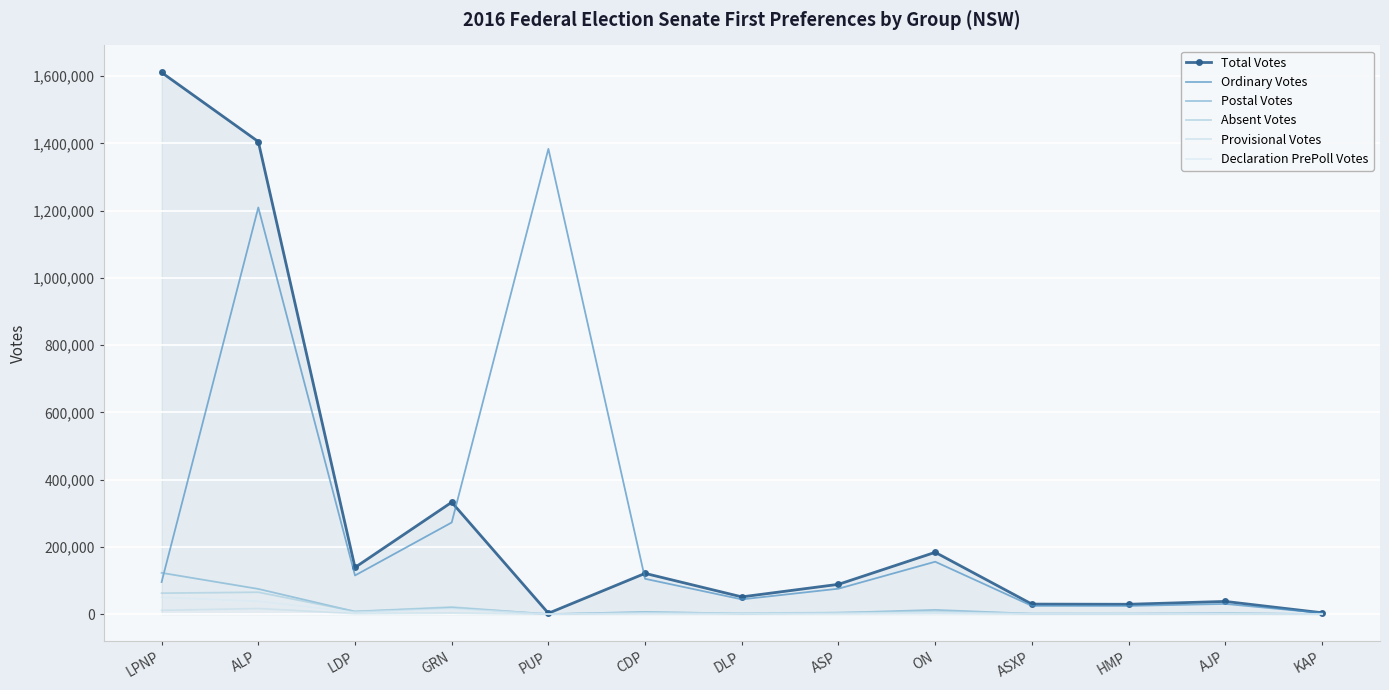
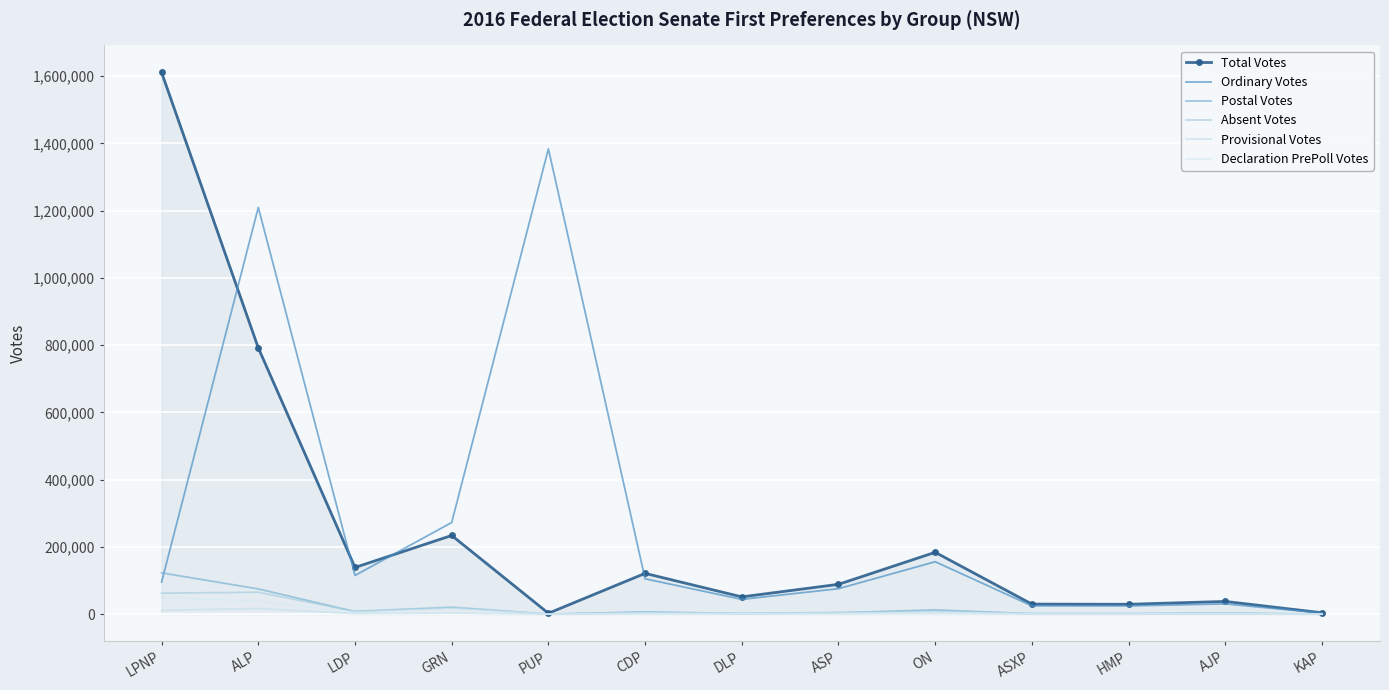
  {
    "Total Votes": {
      "LPNP": "1,610,000",
-     "ALP": "1,410,000",
+     "ALP": "790,000",
      "LDP": "140,000",
-     "GRN": "330,000",
+     "GRN": "230,000",
      "CDP": "120,000",
      "ASP": "90,000",
      "ON": "180,000"
    },
    "Ordinary Votes": {
      "LPNP": "100,000",
      "ALP": "1,210,000",
      "LDP": "120,000",
      "GRN": "270,000",
      "PUP": "1,380,000",
      "CDP": "110,000",
      "ASP": "80,000",
      "ON": "160,000"
    }
  }
